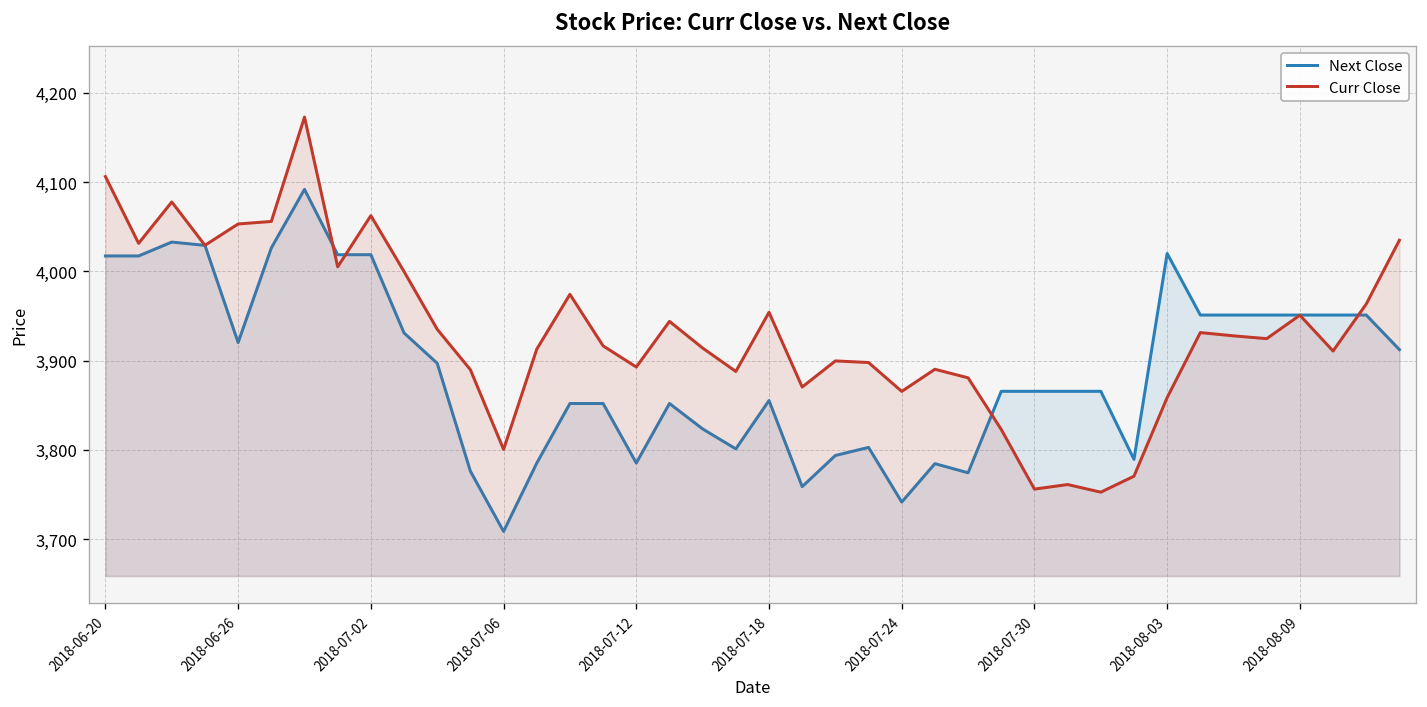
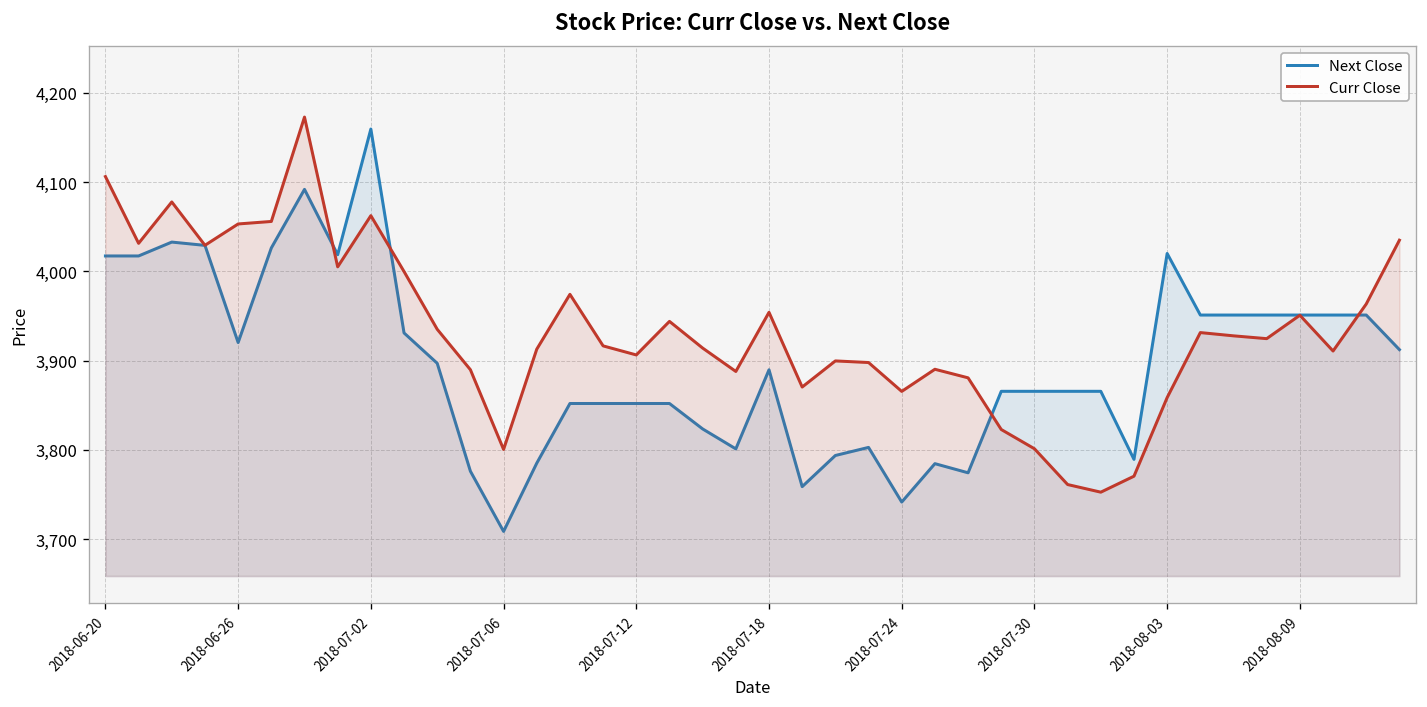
  {
    "Next Close": {
      "2018-06-20": "4,020",
      "2018-06-26": "3,920",
-     "2018-07-02": "4,020",
+     "2018-07-02": "4,160",
      "2018-07-06": "3,710",
-     "2018-07-12": "3,790",
-     "2018-07-18": "3,860",
+     "2018-07-12": "3,850",
+     "2018-07-18": "3,890",
      "2018-07-24": "3,740",
      "2018-07-30": "3,870",
      "2018-08-03": "4,020"
    },
    "Curr Close": {
      "2018-06-20": "4,110",
      "2018-06-26": "4,050",
      "2018-07-02": "4,060",
      "2018-07-06": "3,800",
-     "2018-07-12": "3,890",
+     "2018-07-12": "3,910",
      "2018-07-18": "3,950",
      "2018-07-24": "3,870",
-     "2018-07-30": "3,760",
+     "2018-07-30": "3,800",
      "2018-08-03": "3,860"
    }
  }
